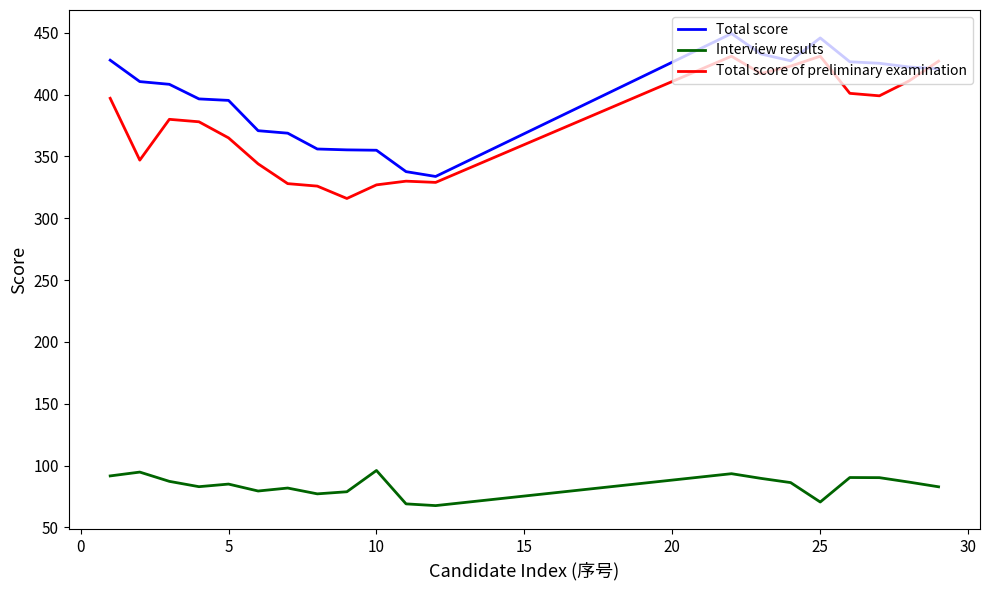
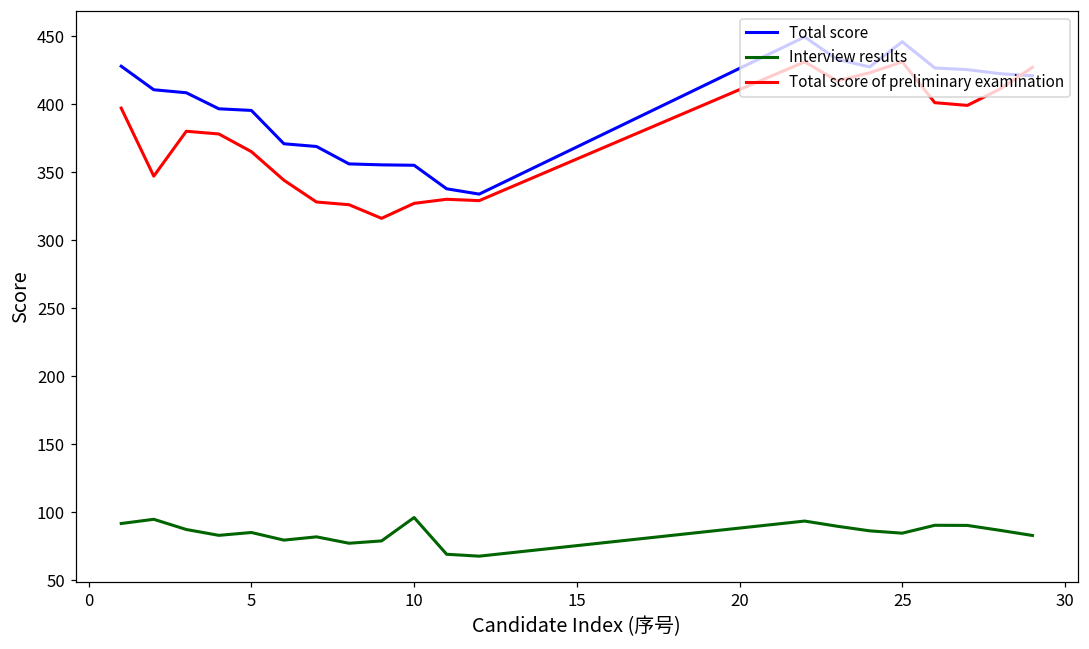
  {
    "Total score": {
      "5": 395,
      "10": 355
    },
    "Interview results": {
      "5": 85,
      "10": 96,
-     "25": 71
+     "25": 85
    },
    "Total score of preliminary examination": {
      "5": 365,
      "10": 327
    }
  }
